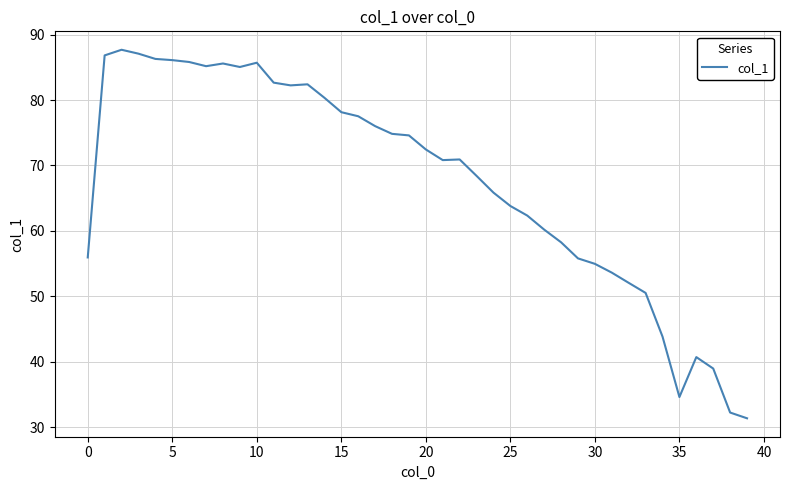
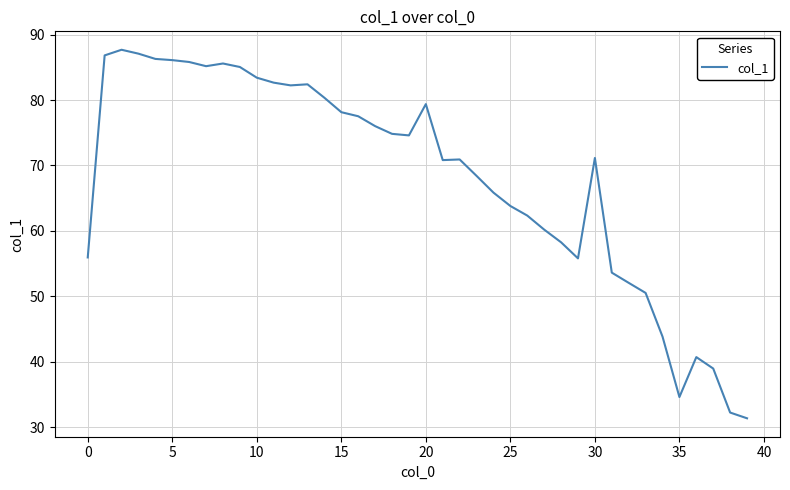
  {
    "0": 56,
    "5": 86,
-   "10": 86,
+   "10": 83,
    "15": 78,
-   "20": 72,
+   "20": 79,
    "25": 64,
-   "30": 55,
+   "30": 71,
    "35": 35
  }
